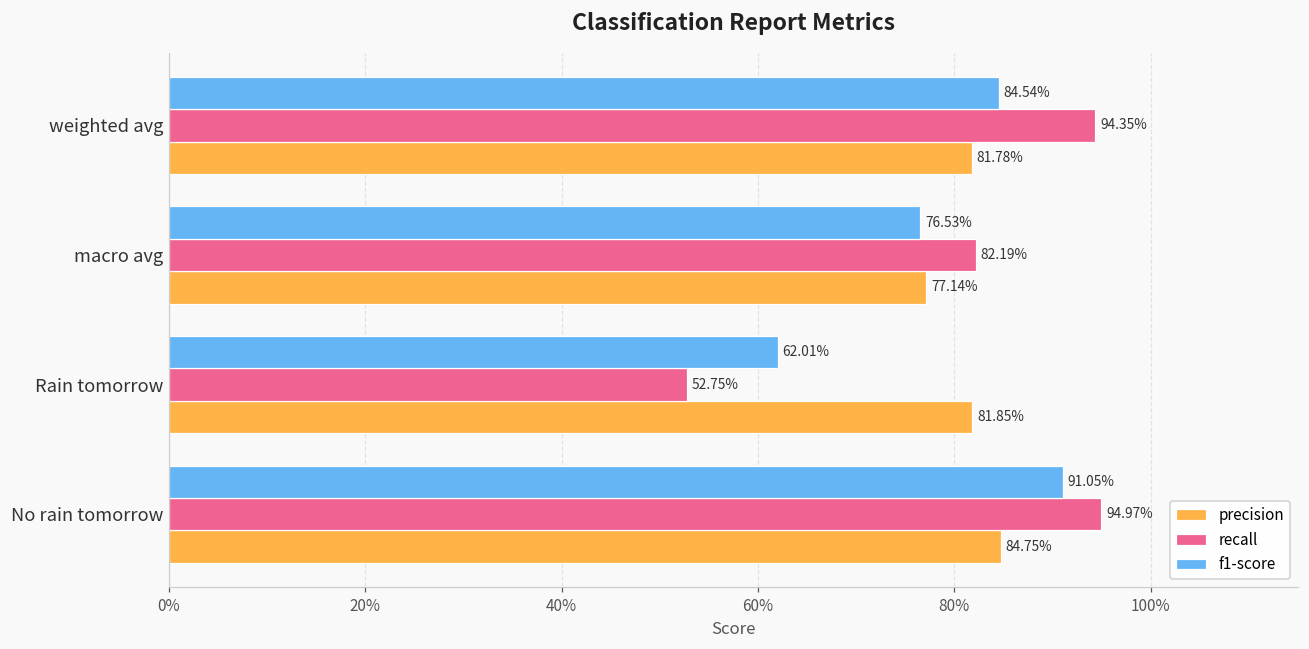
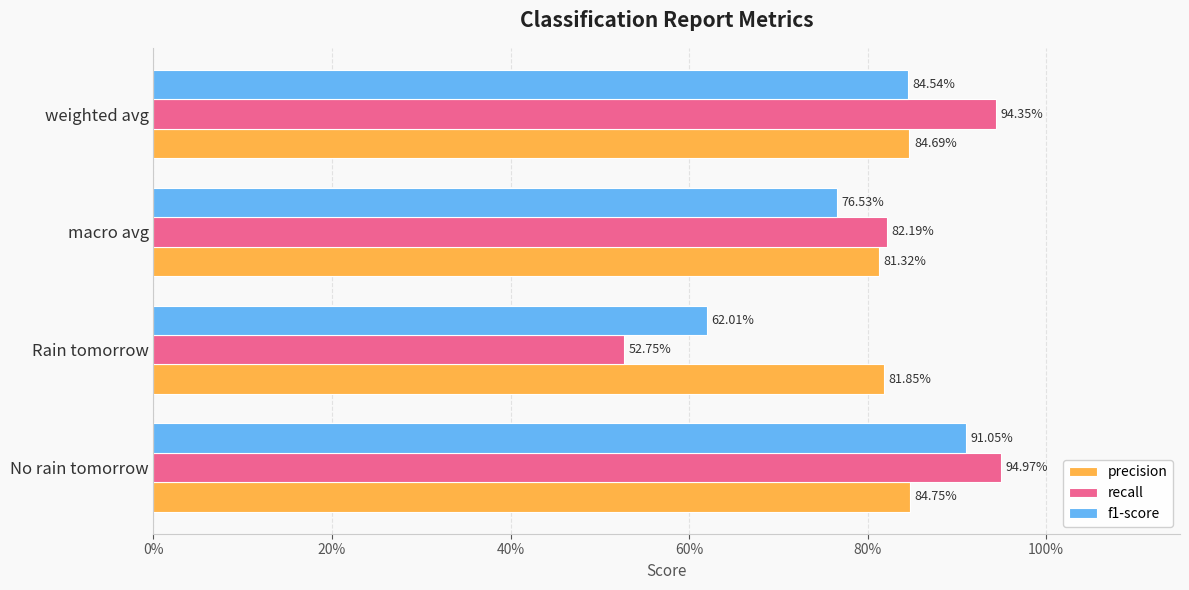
  {
    "precision": {
-     "weighted avg": "81.78%",
-     "macro avg": "77.14%",
+     "weighted avg": "84.69%",
+     "macro avg": "81.32%",
      "Rain tomorrow": "81.85%",
      "No rain tomorrow": "84.75%"
    },
    "recall": {
      "weighted avg": "94.35%",
      "macro avg": "82.19%",
      "Rain tomorrow": "52.75%",
      "No rain tomorrow": "94.97%"
    },
    "f1-score": {
      "weighted avg": "84.54%",
      "macro avg": "76.53%",
      "Rain tomorrow": "62.01%",
      "No rain tomorrow": "91.05%"
    }
  }
